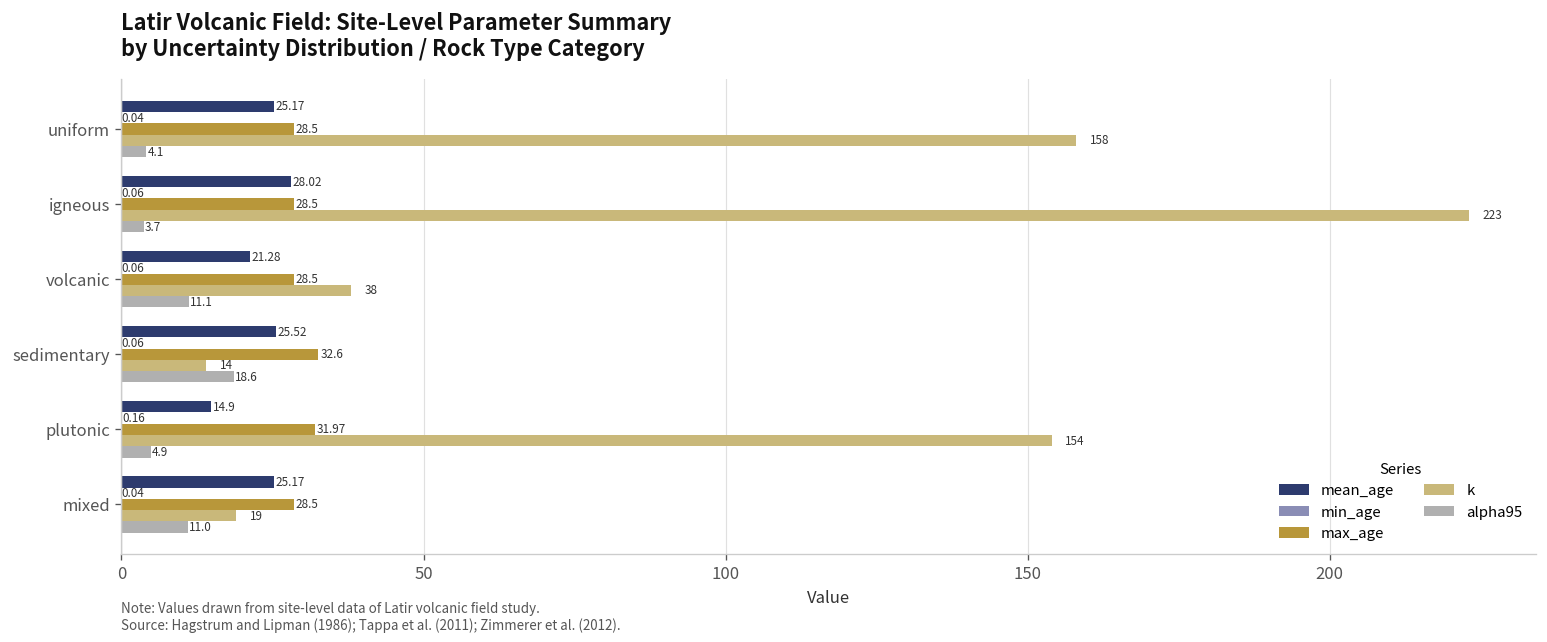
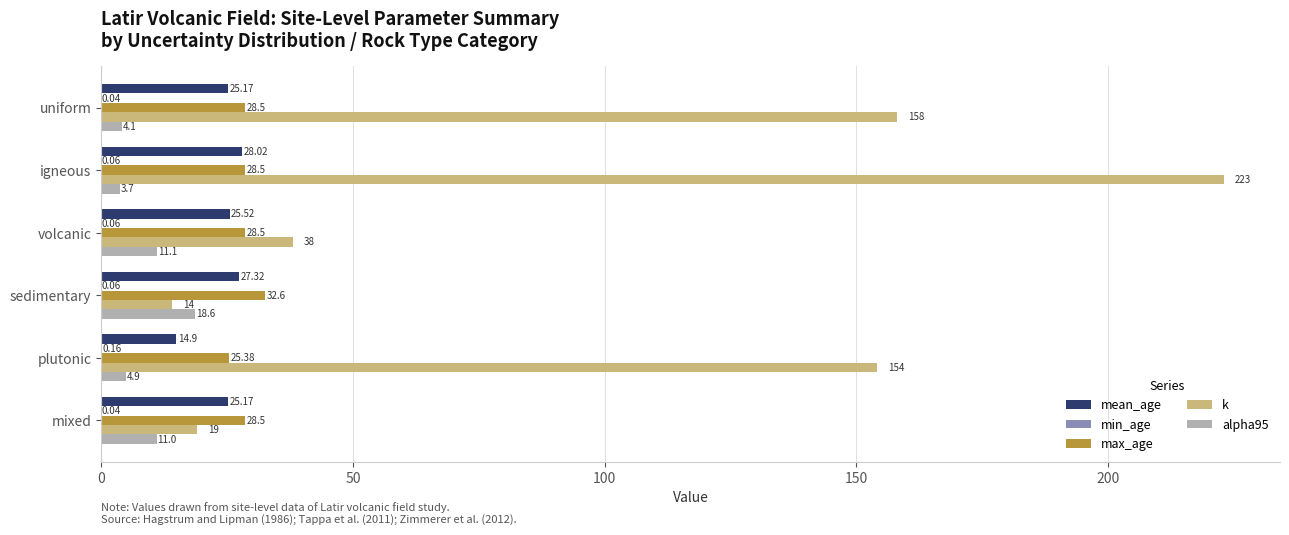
  {
    "mean_age": {
      "uniform": 25.17,
      "igneous": 28.02,
-     "volcanic": 21.28,
-     "sedimentary": 25.52,
+     "volcanic": 25.52,
+     "sedimentary": 27.32,
      "plutonic": 14.9,
      "mixed": 25.17
    },
    "max_age": {
      "uniform": 28.5,
      "igneous": 28.5,
      "volcanic": 28.5,
      "sedimentary": 32.6,
-     "plutonic": 31.97,
+     "plutonic": 25.38,
      "mixed": 28.5
    },
    "k": {
      "uniform": 158,
      "igneous": 223,
      "volcanic": 38,
      "sedimentary": 14,
      "plutonic": 154,
      "mixed": 19
    }
  }
